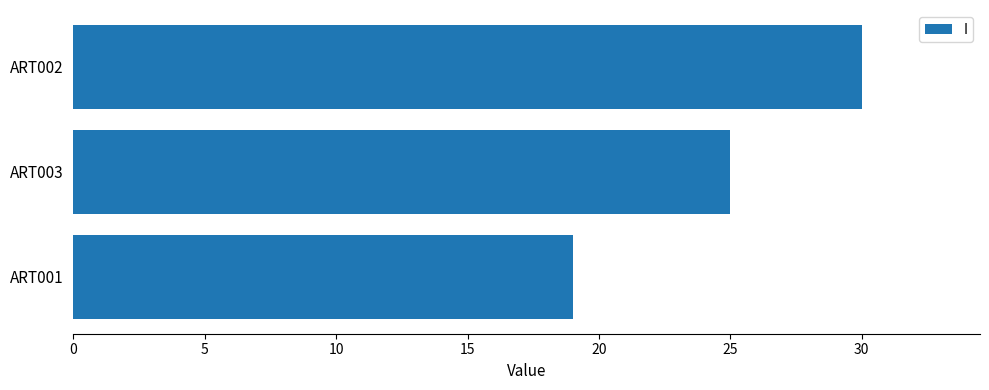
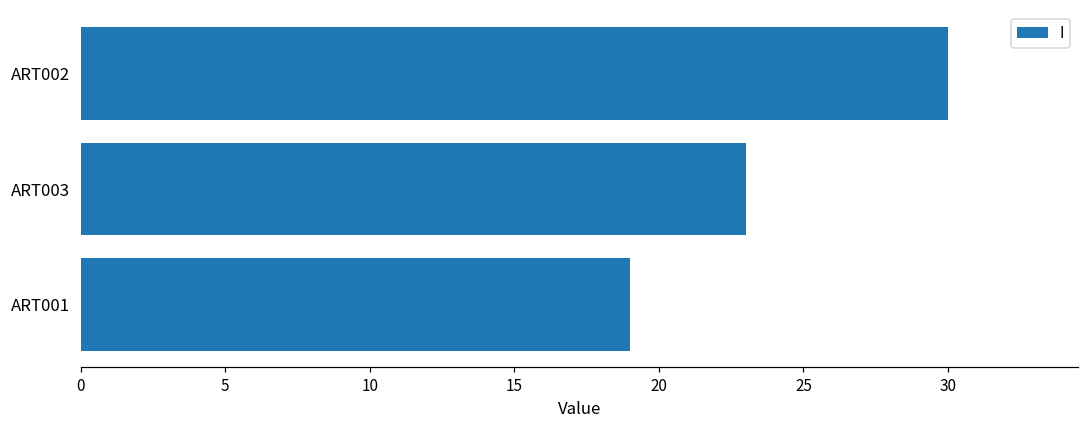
  {
    "ART002": 30,
-   "ART003": 25,
+   "ART003": 23,
    "ART001": 19
  }
